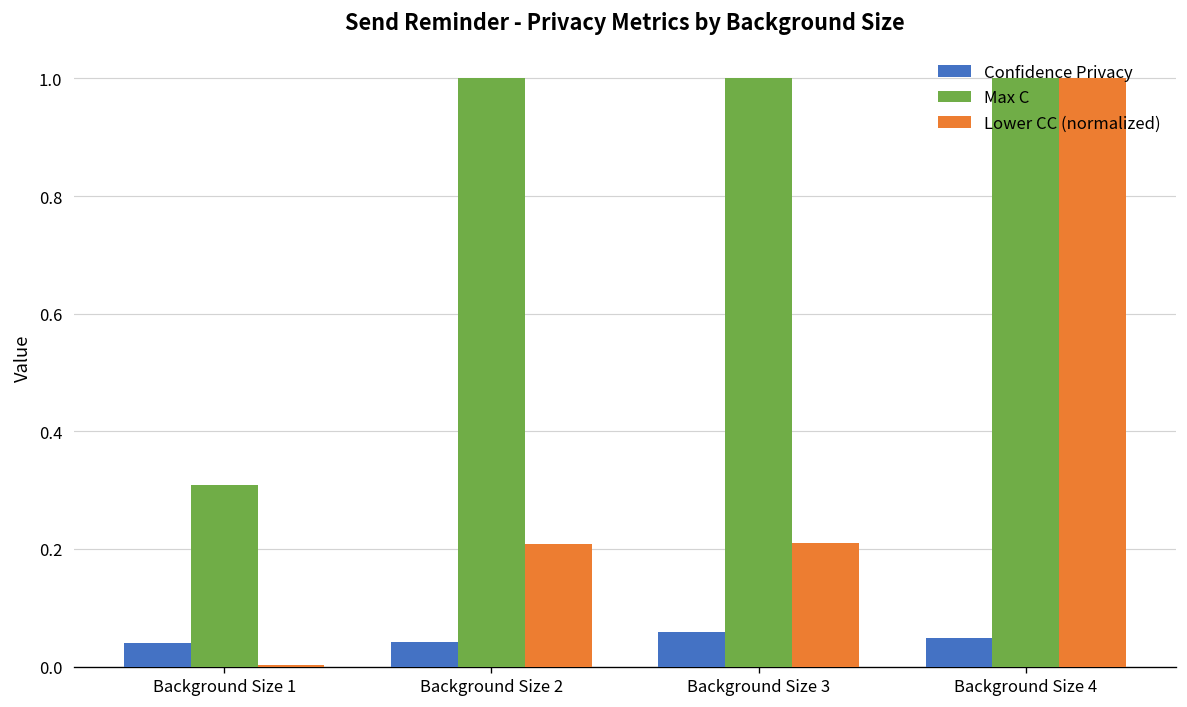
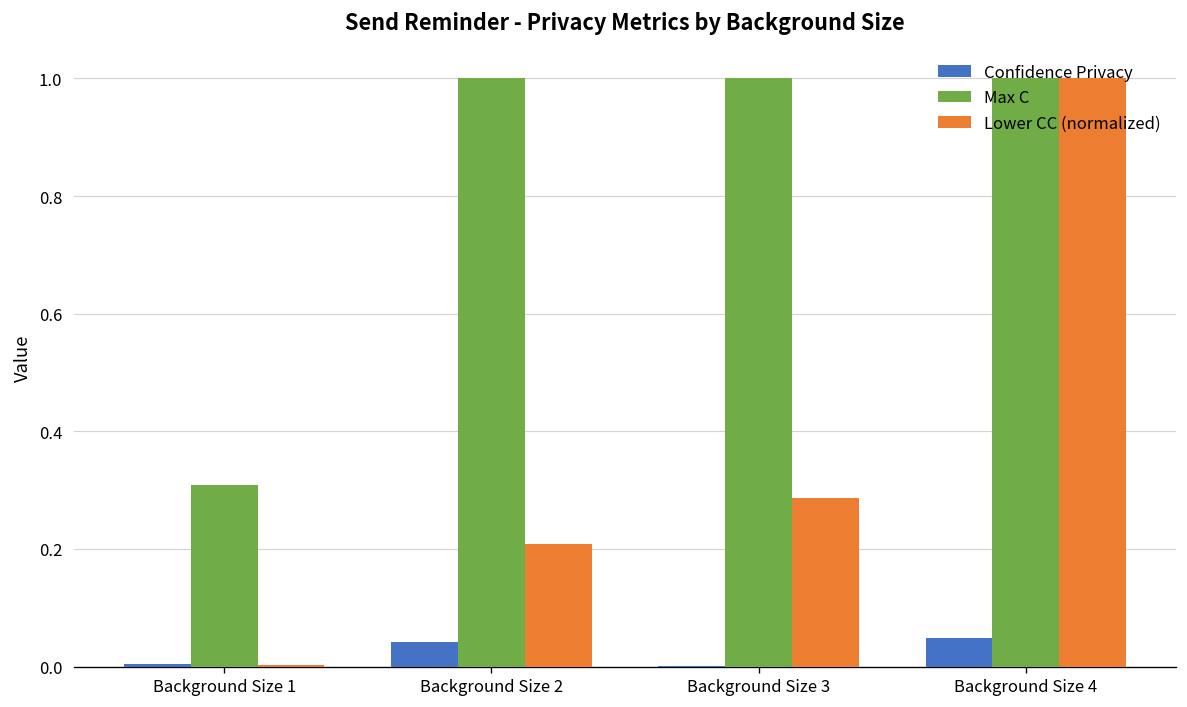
  {
    "Confidence Privacy": {
-     "Background Size 1": 0.04,
+     "Background Size 1": 0.00,
      "Background Size 2": 0.04,
-     "Background Size 3": 0.06,
+     "Background Size 3": 0.00,
      "Background Size 4": 0.05
    },
    "Max C": {
      "Background Size 1": 0.31,
      "Background Size 2": 1.00,
      "Background Size 3": 1.00,
      "Background Size 4": 1.00
    },
    "Lower CC (normalized)": {
      "Background Size 2": 0.21,
-     "Background Size 3": 0.21,
+     "Background Size 3": 0.29,
      "Background Size 4": 1.00
    }
  }
